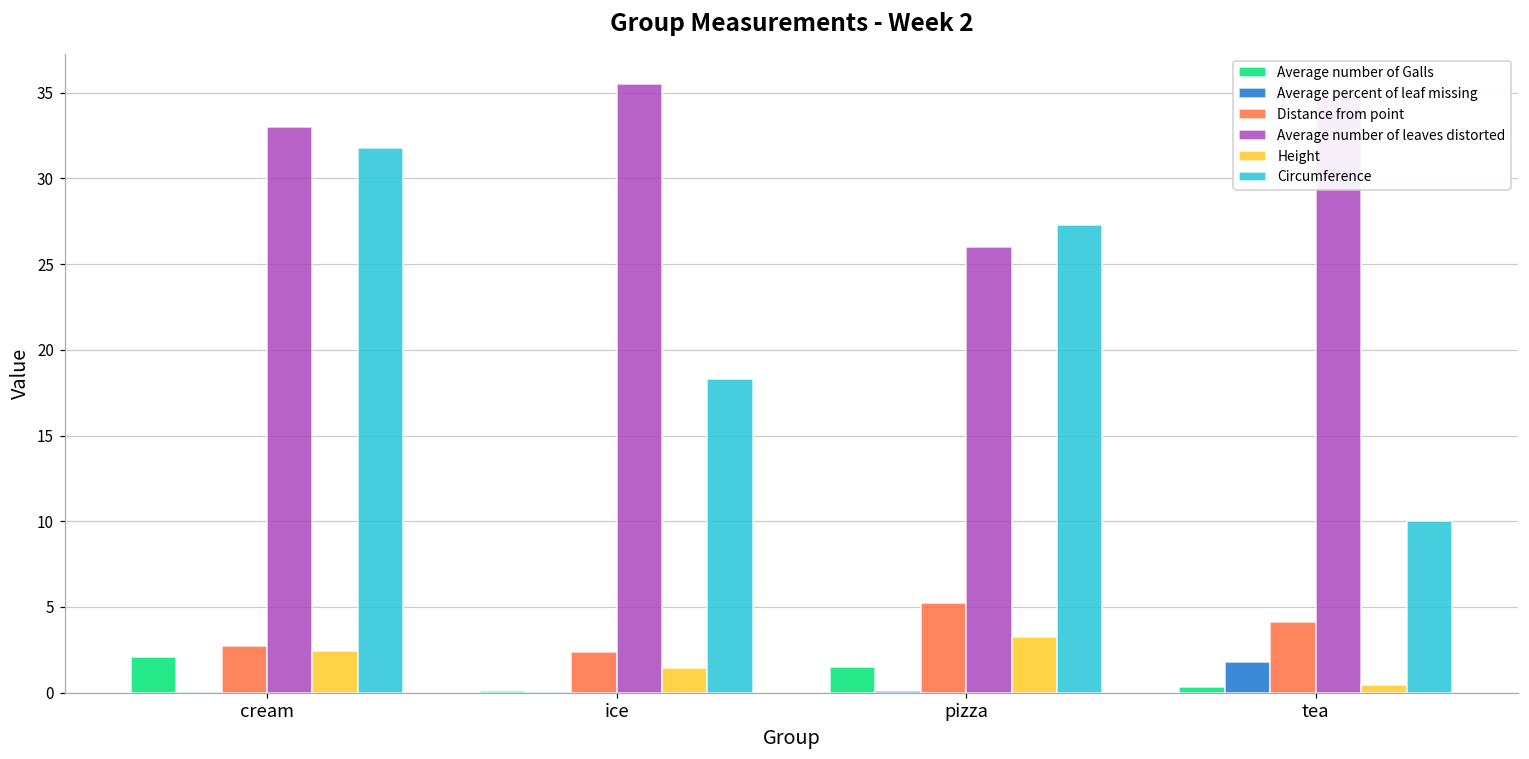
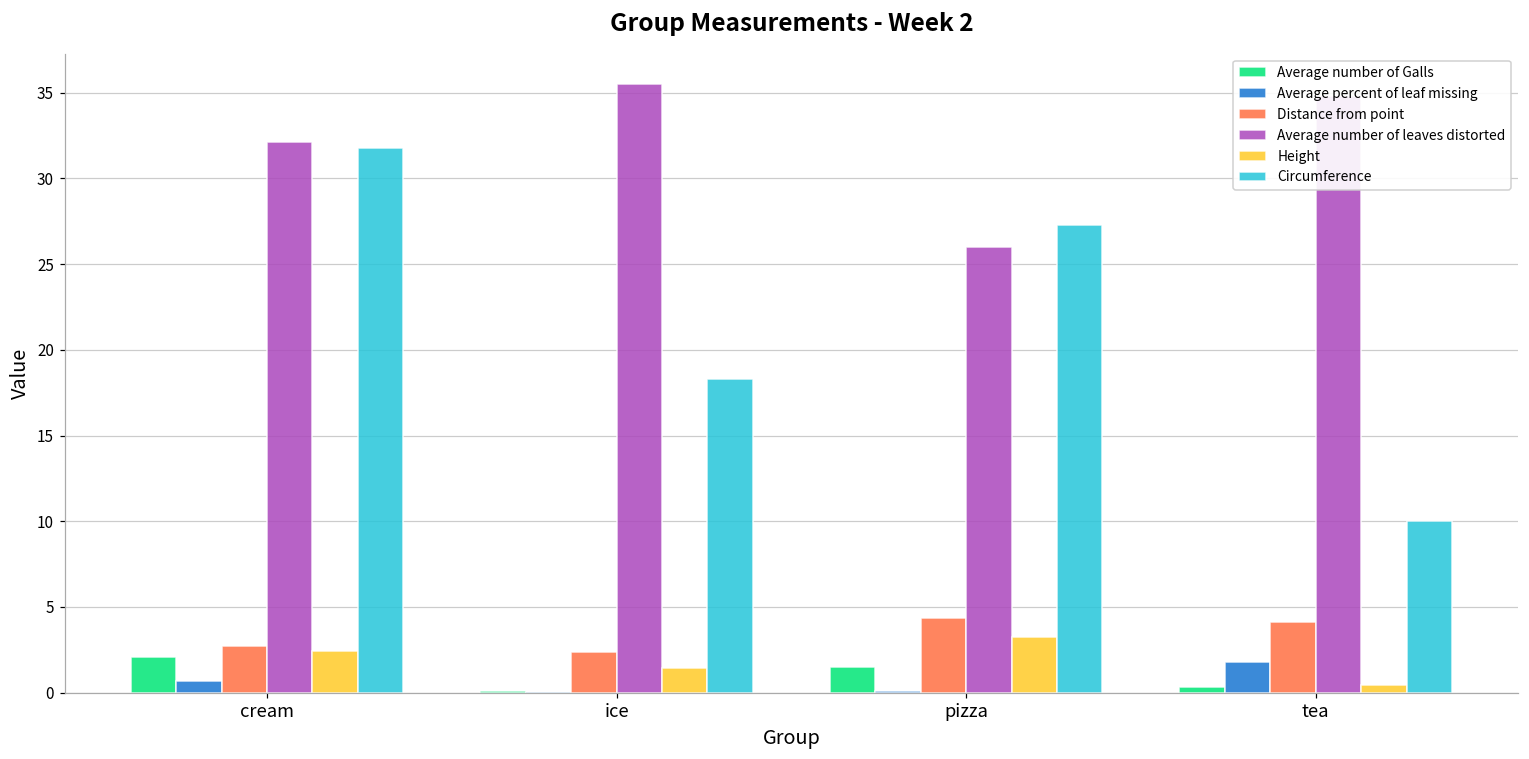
  {
    "Average number of Galls": {
      "cream": 2.1,
      "pizza": 1.5,
      "tea": 0.3
    },
    "Average percent of leaf missing": {
-     "cream": 0.0,
+     "cream": 0.7,
      "tea": 1.8
    },
    "Distance from point": {
      "cream": 2.7,
      "ice": 2.4,
-     "pizza": 5.2,
+     "pizza": 4.4,
      "tea": 4.1
    },
    "Average number of leaves distorted": {
-     "cream": 33.0,
+     "cream": 32.1,
      "ice": 35.5,
      "pizza": 26.0
    },
    "Height": {
      "cream": 2.4,
      "ice": 1.4,
      "pizza": 3.3,
      "tea": 0.4
    },
    "Circumference": {
      "cream": 31.8,
      "ice": 18.3,
      "pizza": 27.3,
      "tea": 10.0
    }
  }
